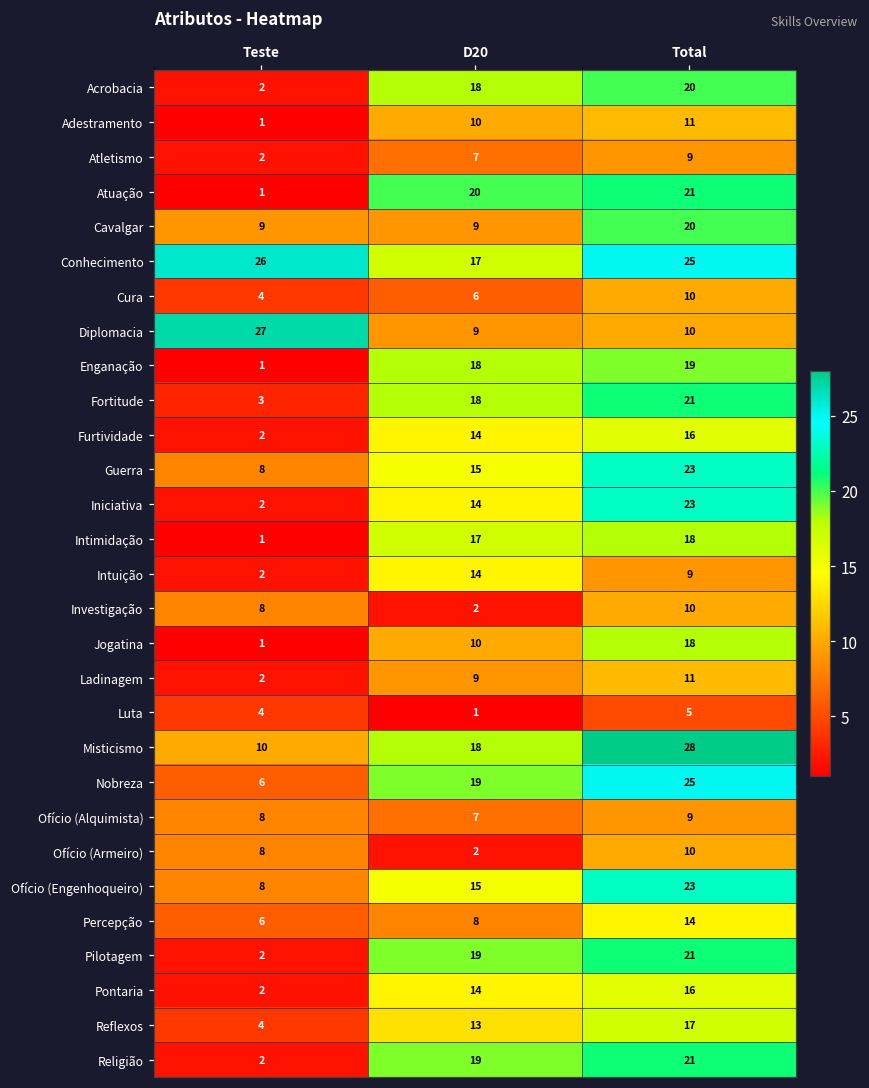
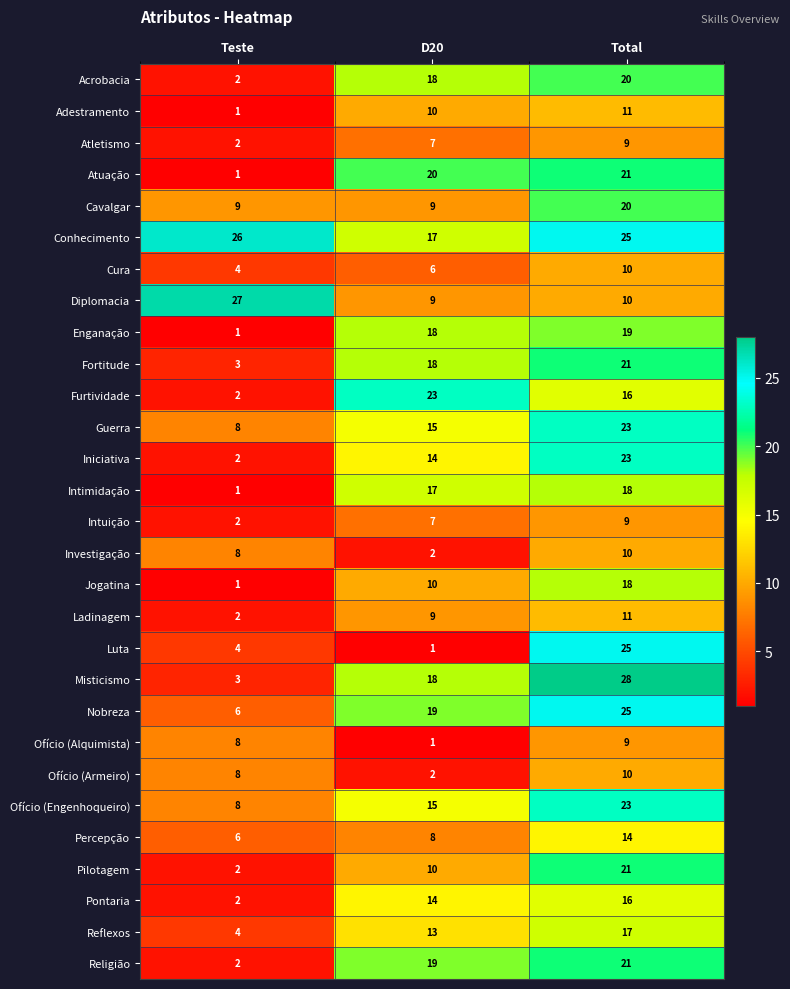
  {
    "Acrobacia": {
      "Teste": 2,
      "D20": 18,
      "Total": 20
    },
    "Adestramento": {
      "Teste": 1,
      "D20": 10,
      "Total": 11
    },
    "Atletismo": {
      "Teste": 2,
      "D20": 7,
      "Total": 9
    },
    "Atuação": {
      "Teste": 1,
      "D20": 20,
      "Total": 21
    },
    "Cavalgar": {
      "Teste": 9,
      "D20": 9,
      "Total": 20
    },
    "Conhecimento": {
      "Teste": 26,
      "D20": 17,
      "Total": 25
    },
    "Cura": {
      "Teste": 4,
      "D20": 6,
      "Total": 10
    },
    "Diplomacia": {
      "Teste": 27,
      "D20": 9,
      "Total": 10
    },
    "Enganação": {
      "Teste": 1,
      "D20": 18,
      "Total": 19
    },
    "Fortitude": {
      "Teste": 3,
      "D20": 18,
      "Total": 21
    },
    "Furtividade": {
      "Teste": 2,
-     "D20": 14,
+     "D20": 23,
      "Total": 16
    },
    "Guerra": {
      "Teste": 8,
      "D20": 15,
      "Total": 23
    },
    "Iniciativa": {
      "Teste": 2,
      "D20": 14,
      "Total": 23
    },
    "Intimidação": {
      "Teste": 1,
      "D20": 17,
      "Total": 18
    },
    "Intuição": {
      "Teste": 2,
-     "D20": 14,
+     "D20": 7,
      "Total": 9
    },
    "Investigação": {
      "Teste": 8,
      "D20": 2,
      "Total": 10
    },
    "Jogatina": {
      "Teste": 1,
      "D20": 10,
      "Total": 18
    },
    "Ladinagem": {
      "Teste": 2,
      "D20": 9,
      "Total": 11
    },
    "Luta": {
      "Teste": 4,
      "D20": 1,
-     "Total": 5
+     "Total": 25
    },
    "Misticismo": {
-     "Teste": 10,
+     "Teste": 3,
      "D20": 18,
      "Total": 28
    },
    "Nobreza": {
      "Teste": 6,
      "D20": 19,
      "Total": 25
    },
    "Ofício (Alquimista)": {
      "Teste": 8,
-     "D20": 7,
+     "D20": 1,
      "Total": 9
    },
    "Ofício (Armeiro)": {
      "Teste": 8,
      "D20": 2,
      "Total": 10
    },
    "Ofício (Engenhoqueiro)": {
      "Teste": 8,
      "D20": 15,
      "Total": 23
    },
    "Percepção": {
      "Teste": 6,
      "D20": 8,
      "Total": 14
    },
    "Pilotagem": {
      "Teste": 2,
-     "D20": 19,
+     "D20": 10,
      "Total": 21
    },
    "Pontaria": {
      "Teste": 2,
      "D20": 14,
      "Total": 16
    },
    "Reflexos": {
      "Teste": 4,
      "D20": 13,
      "Total": 17
    },
    "Religião": {
      "Teste": 2,
      "D20": 19,
      "Total": 21
    }
  }
